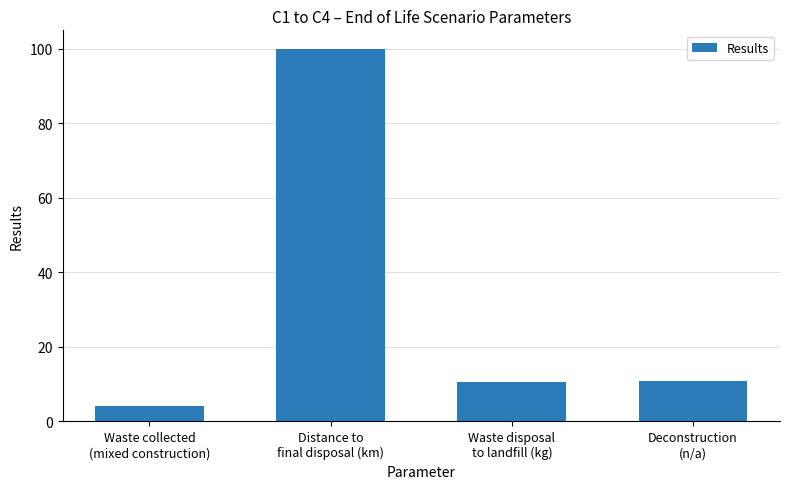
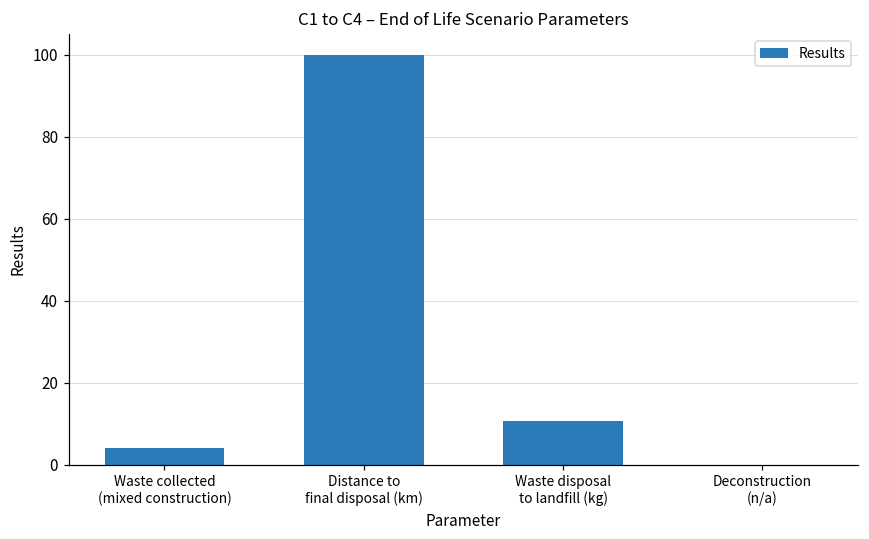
  {
    "Waste collected (mixed construction)": 4,
    "Distance to final disposal (km)": 100,
    "Waste disposal to landfill (kg)": 11,
-   "Deconstruction (n/a)": 11
+   "Deconstruction (n/a)": 0
  }
